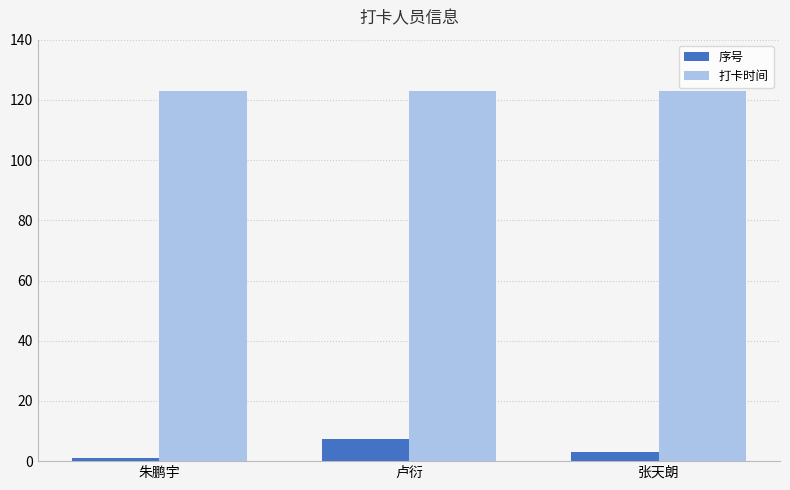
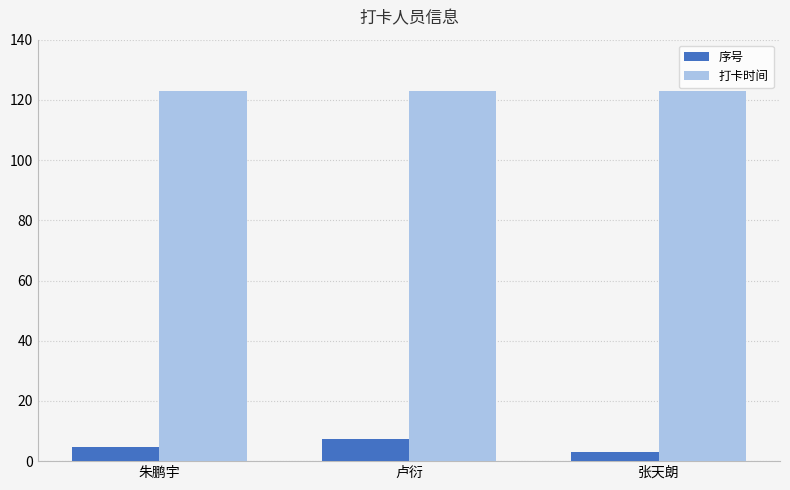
  {
    "序号": {
-     "朱鹏宇": 1,
+     "朱鹏宇": 5,
      "卢衍": 7,
      "张天朗": 3
    },
    "打卡时间": {
      "朱鹏宇": 123,
      "卢衍": 123,
      "张天朗": 123
    }
  }
